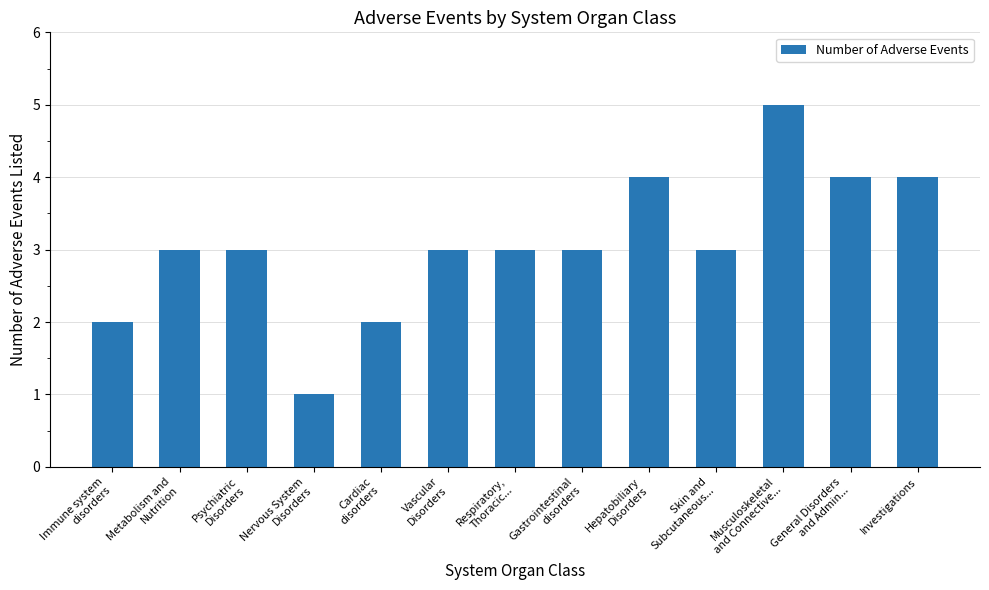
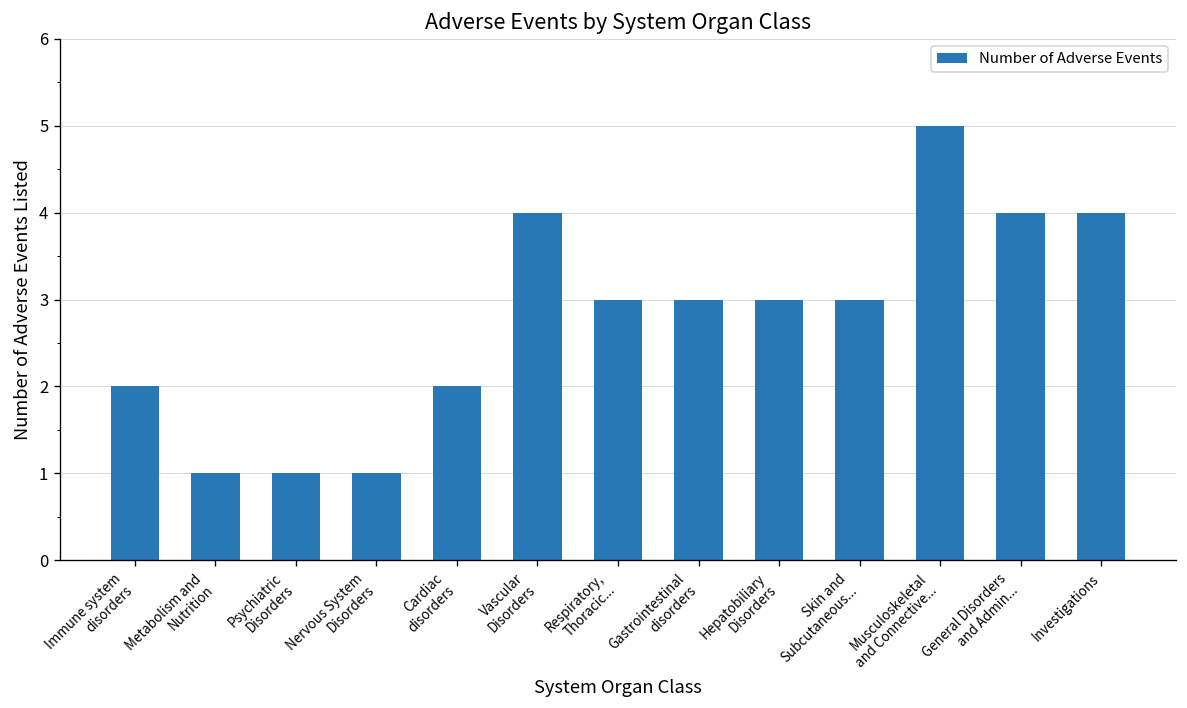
  {
    "Immune system disorders": 2,
-   "Metabolism and Nutrition": 3,
-   "Psychiatric Disorders": 3,
+   "Metabolism and Nutrition": 1,
+   "Psychiatric Disorders": 1,
    "Nervous System Disorders": 1,
    "Cardiac disorders": 2,
-   "Vascular Disorders": 3,
+   "Vascular Disorders": 4,
    "Respiratory, Thoracic...": 3,
    "Gastrointestinal disorders": 3,
-   "Hepatobiliary Disorders": 4,
+   "Hepatobiliary Disorders": 3,
    "Skin and Subcutaneous...": 3,
    "Musculoskeletal and Connective...": 5,
    "General Disorders and Admin...": 4,
    "Investigations": 4
  }
